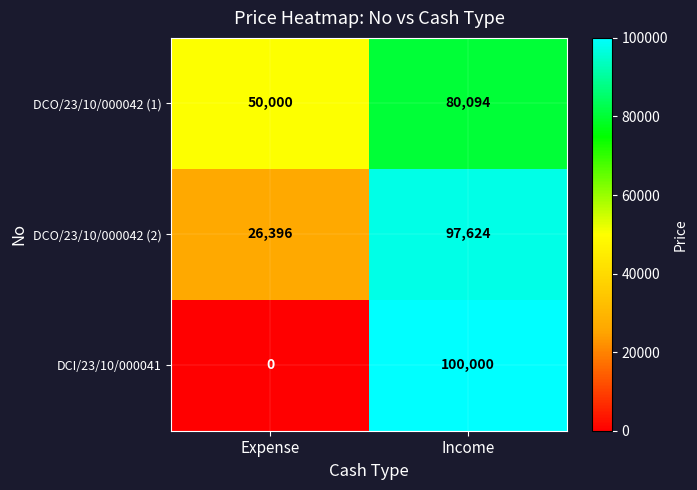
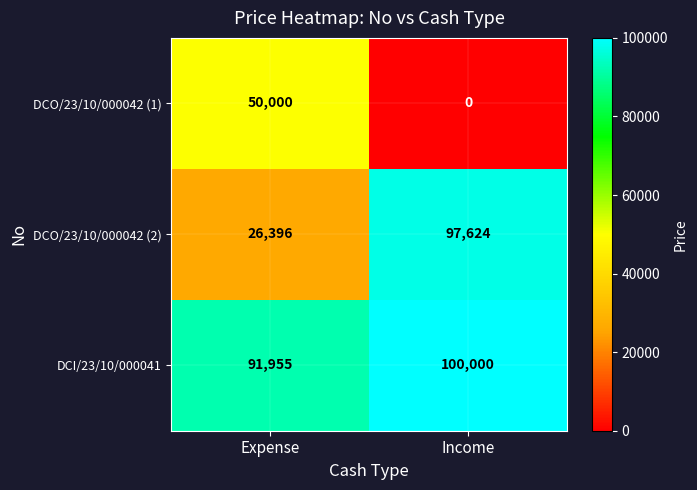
  {
    "DCO/23/10/000042 (1)": {
      "Expense": "50,000",
-     "Income": "80,094"
+     "Income": "0"
    },
    "DCO/23/10/000042 (2)": {
      "Expense": "26,396",
      "Income": "97,624"
    },
    "DCI/23/10/000041": {
-     "Expense": "0",
+     "Expense": "91,955",
      "Income": "100,000"
    }
  }
